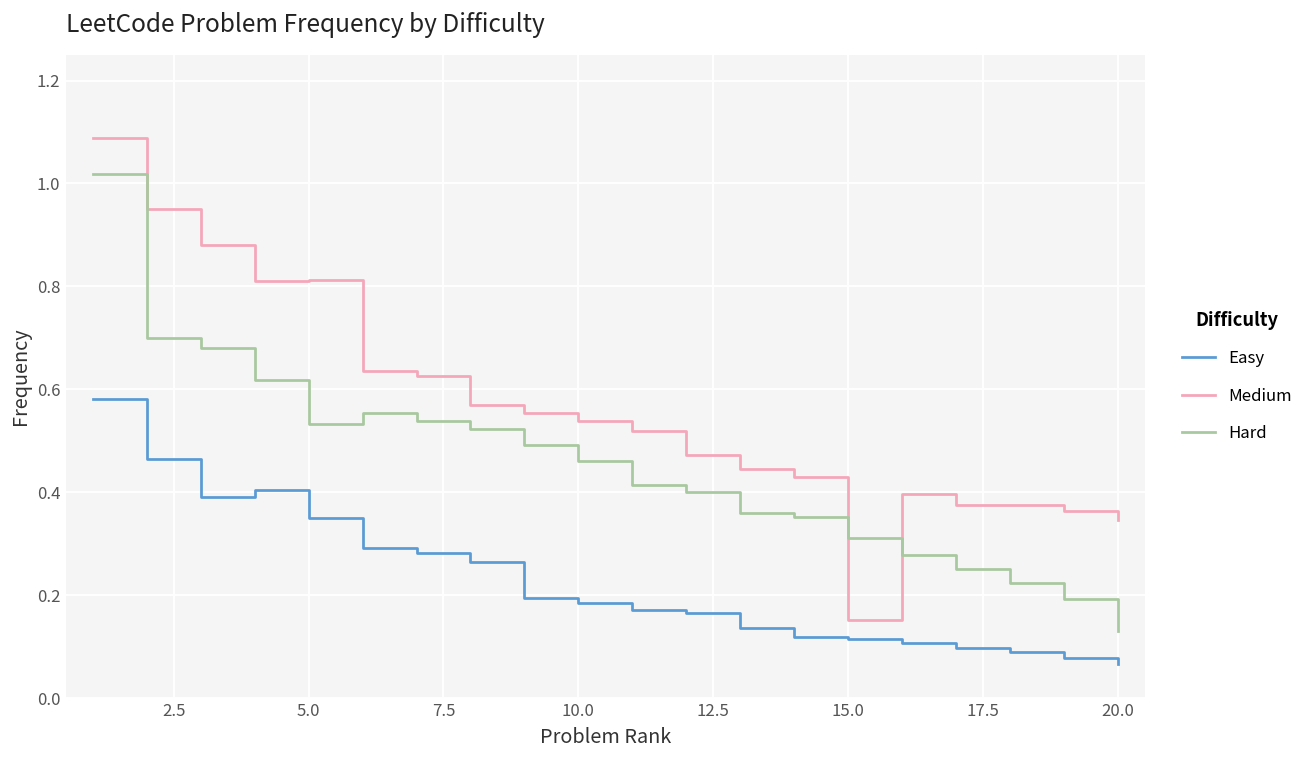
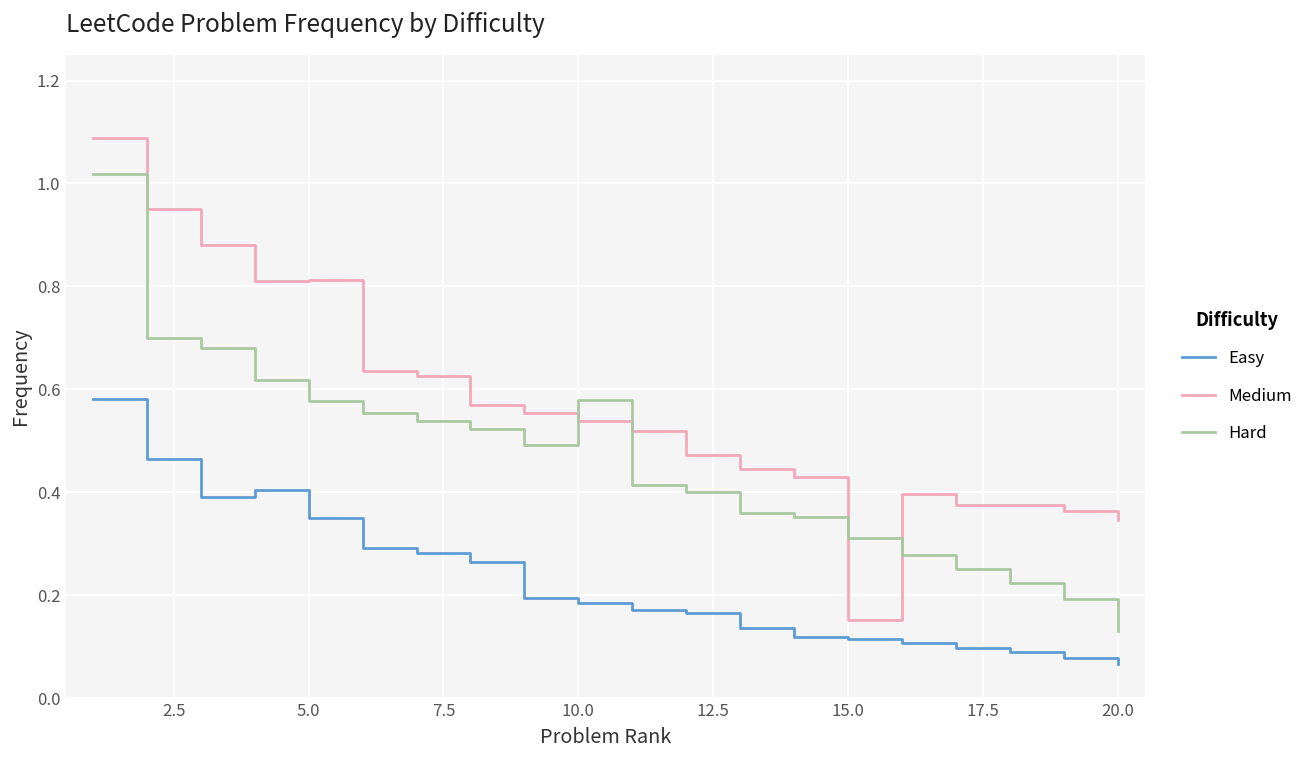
  {
    "Easy": {
      "5.0": 0.35,
      "10.0": 0.18,
      "15.0": 0.11,
      "20.0": 0.07
    },
    "Medium": {
      "5.0": 0.81,
      "10.0": 0.54,
      "15.0": 0.15,
      "20.0": 0.35
    },
    "Hard": {
-     "5.0": 0.53,
-     "10.0": 0.46,
+     "5.0": 0.58,
+     "10.0": 0.58,
      "15.0": 0.31,
      "20.0": 0.13
    }
  }
